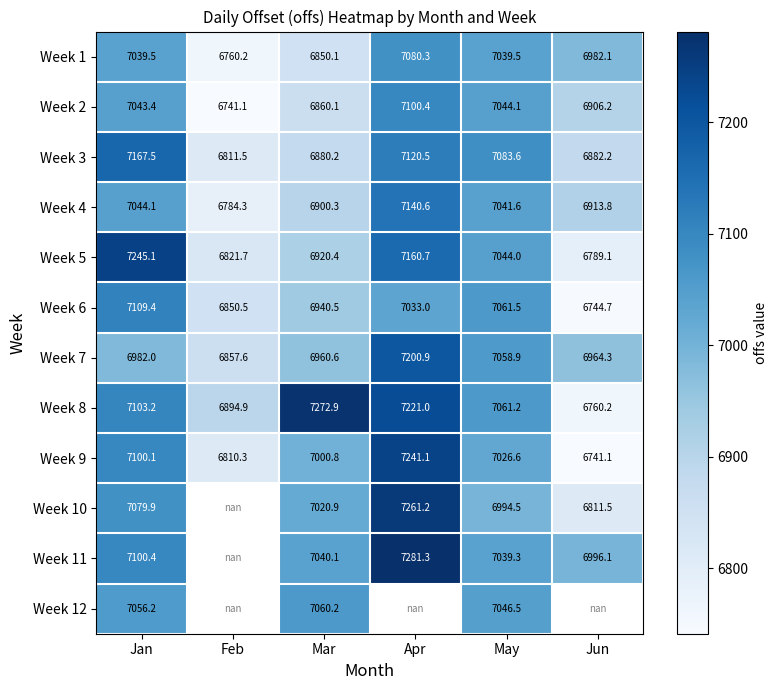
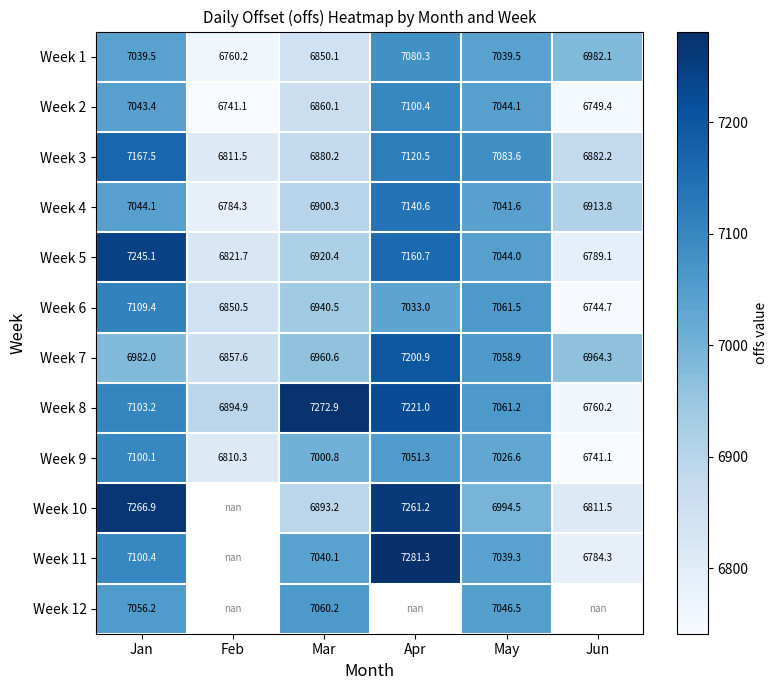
  {
    "Week 1": {
      "Jan": 7039.5,
      "Feb": 6760.2,
      "Mar": 6850.1,
      "Apr": 7080.3,
      "May": 7039.5,
      "Jun": 6982.1
    },
    "Week 2": {
      "Jan": 7043.4,
      "Feb": 6741.1,
      "Mar": 6860.1,
      "Apr": 7100.4,
      "May": 7044.1,
-     "Jun": 6906.2
+     "Jun": 6749.4
    },
    "Week 3": {
      "Jan": 7167.5,
      "Feb": 6811.5,
      "Mar": 6880.2,
      "Apr": 7120.5,
      "May": 7083.6,
      "Jun": 6882.2
    },
    "Week 4": {
      "Jan": 7044.1,
      "Feb": 6784.3,
      "Mar": 6900.3,
      "Apr": 7140.6,
      "May": 7041.6,
      "Jun": 6913.8
    },
    "Week 5": {
      "Jan": 7245.1,
      "Feb": 6821.7,
      "Mar": 6920.4,
      "Apr": 7160.7,
      "May": 7044.0,
      "Jun": 6789.1
    },
    "Week 6": {
      "Jan": 7109.4,
      "Feb": 6850.5,
      "Mar": 6940.5,
      "Apr": 7033.0,
      "May": 7061.5,
      "Jun": 6744.7
    },
    "Week 7": {
      "Jan": 6982.0,
      "Feb": 6857.6,
      "Mar": 6960.6,
      "Apr": 7200.9,
      "May": 7058.9,
      "Jun": 6964.3
    },
    "Week 8": {
      "Jan": 7103.2,
      "Feb": 6894.9,
      "Mar": 7272.9,
      "Apr": 7221.0,
      "May": 7061.2,
      "Jun": 6760.2
    },
    "Week 9": {
      "Jan": 7100.1,
      "Feb": 6810.3,
      "Mar": 7000.8,
-     "Apr": 7241.1,
+     "Apr": 7051.3,
      "May": 7026.6,
      "Jun": 6741.1
    },
    "Week 10": {
-     "Jan": 7079.9,
-     "Mar": 7020.9,
+     "Jan": 7266.9,
+     "Mar": 6893.2,
      "Apr": 7261.2,
      "May": 6994.5,
      "Jun": 6811.5
    },
    "Week 11": {
      "Jan": 7100.4,
      "Mar": 7040.1,
      "Apr": 7281.3,
      "May": 7039.3,
-     "Jun": 6996.1
+     "Jun": 6784.3
    },
    "Week 12": {
      "Jan": 7056.2,
      "Mar": 7060.2,
      "May": 7046.5
    }
  }
